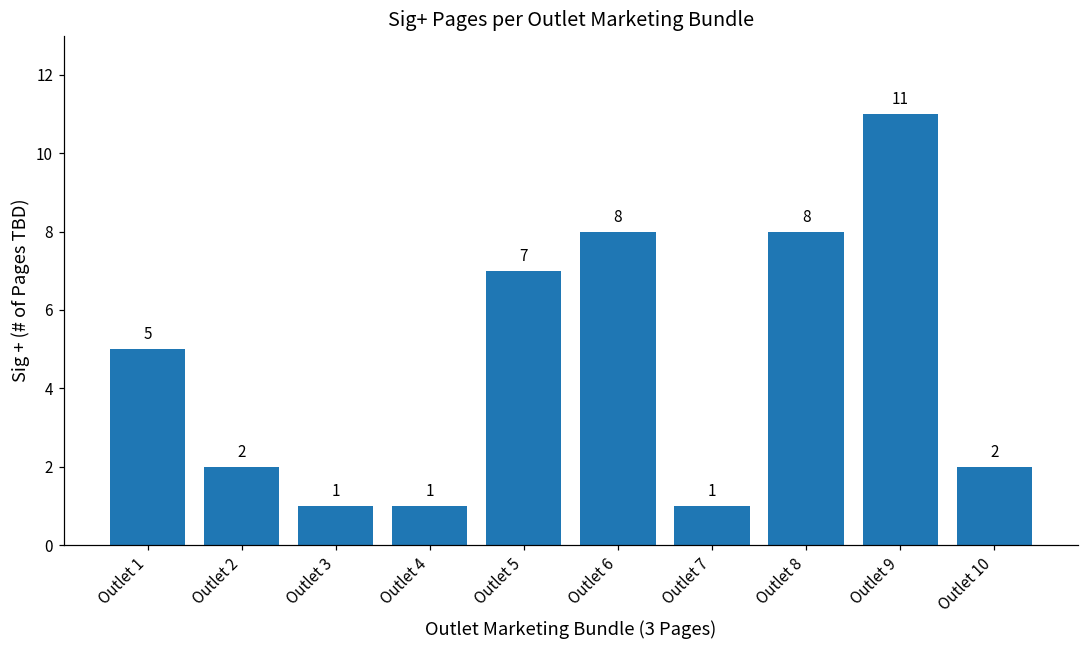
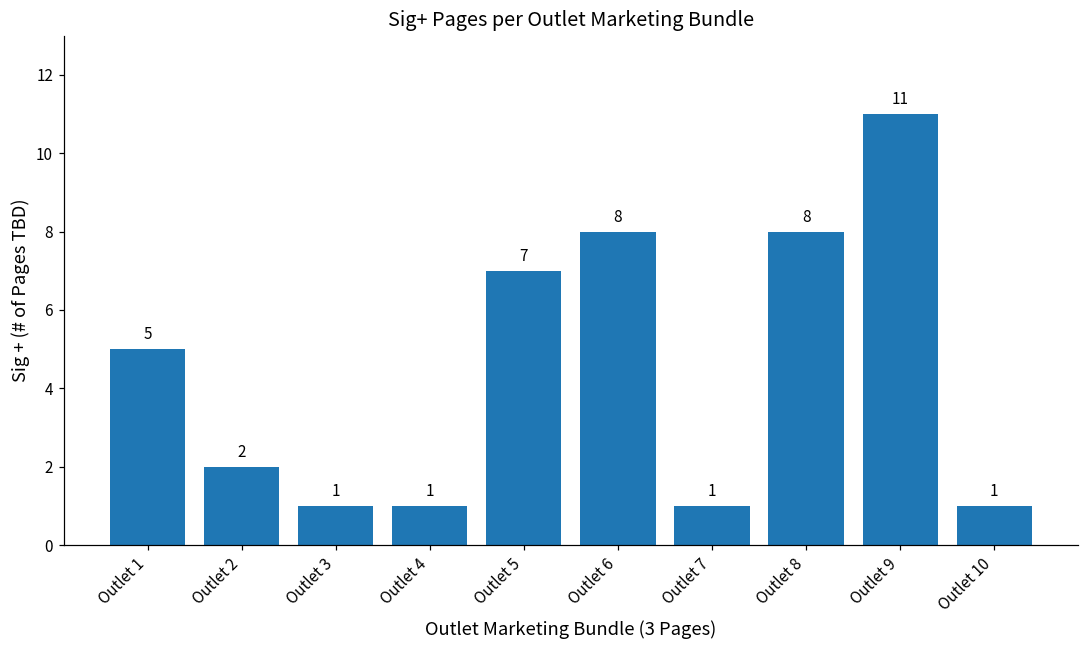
  {
    "Outlet 1": 5,
    "Outlet 2": 2,
    "Outlet 3": 1,
    "Outlet 4": 1,
    "Outlet 5": 7,
    "Outlet 6": 8,
    "Outlet 7": 1,
    "Outlet 8": 8,
    "Outlet 9": 11,
-   "Outlet 10": 2
+   "Outlet 10": 1
  }
